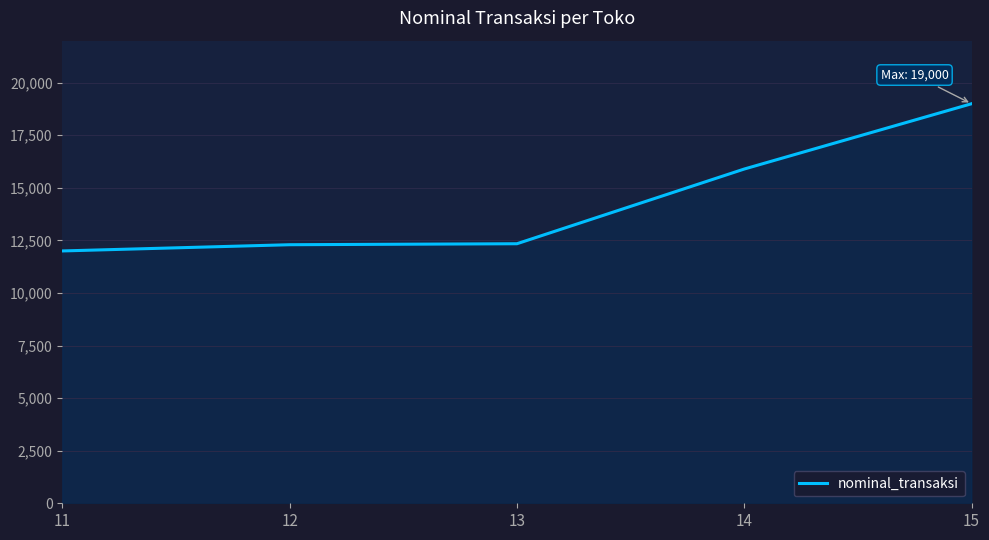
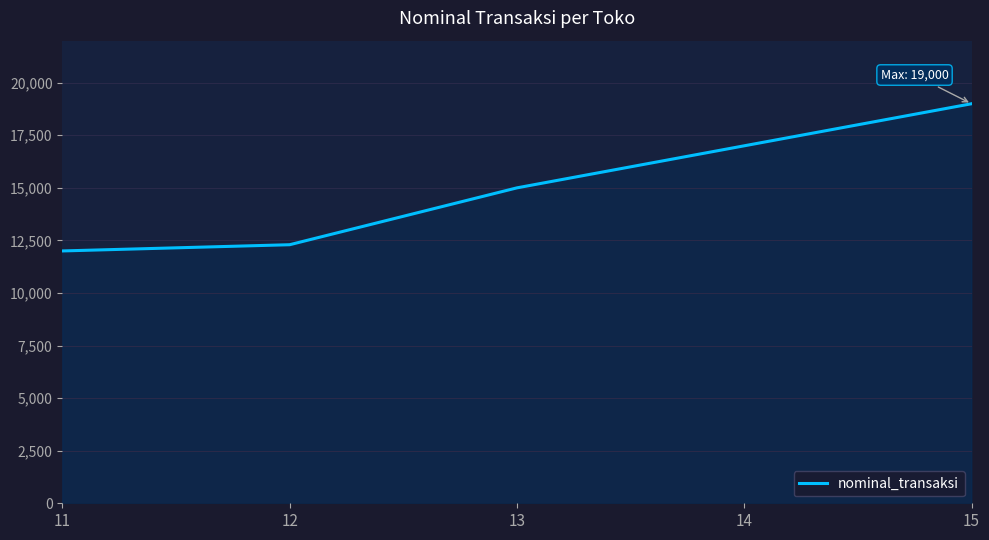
  {
    "11": "12,000",
    "12": "12,300",
-   "13": "12,300",
-   "14": "15,900"
+   "13": "15,000",
+   "14": "17,000"
  }
